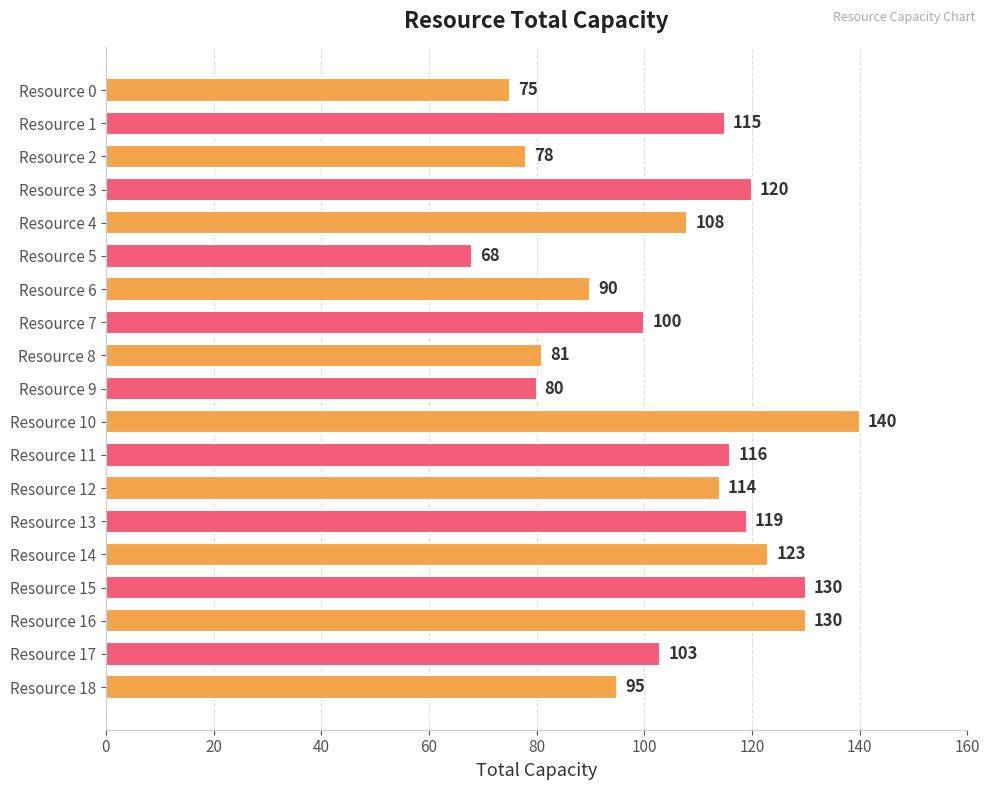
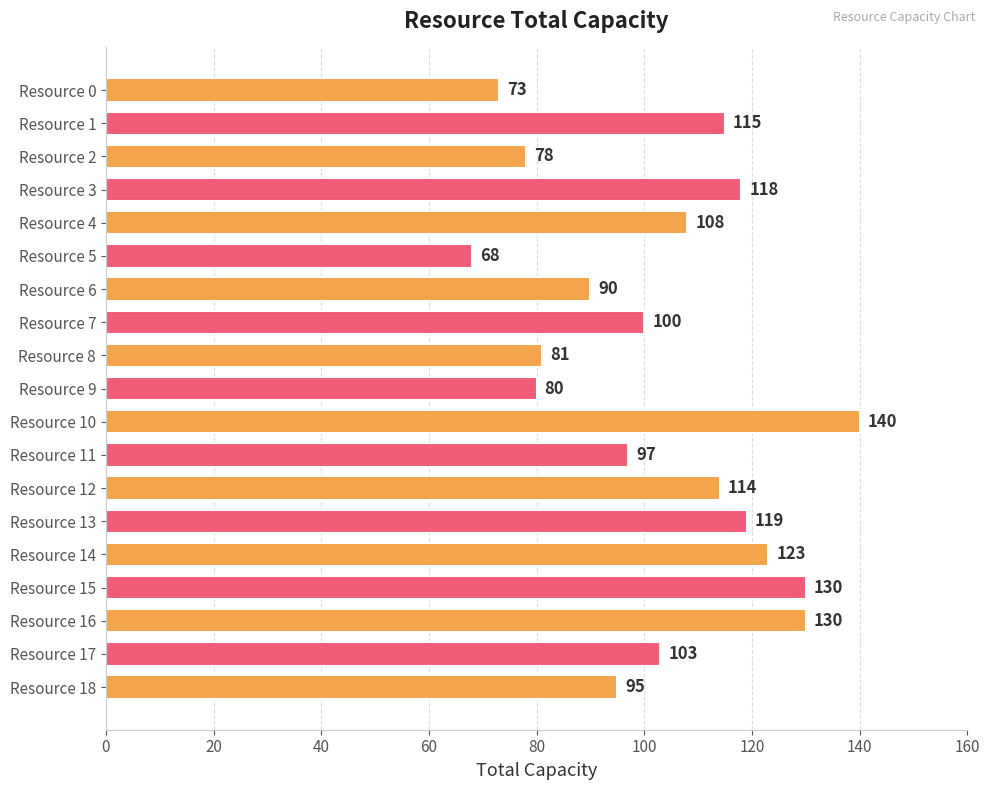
  {
-   "Resource 0": 75,
+   "Resource 0": 73,
    "Resource 1": 115,
    "Resource 2": 78,
-   "Resource 3": 120,
+   "Resource 3": 118,
    "Resource 4": 108,
    "Resource 5": 68,
    "Resource 6": 90,
    "Resource 7": 100,
    "Resource 8": 81,
    "Resource 9": 80,
    "Resource 10": 140,
-   "Resource 11": 116,
+   "Resource 11": 97,
    "Resource 12": 114,
    "Resource 13": 119,
    "Resource 14": 123,
    "Resource 15": 130,
    "Resource 16": 130,
    "Resource 17": 103,
    "Resource 18": 95
  }
